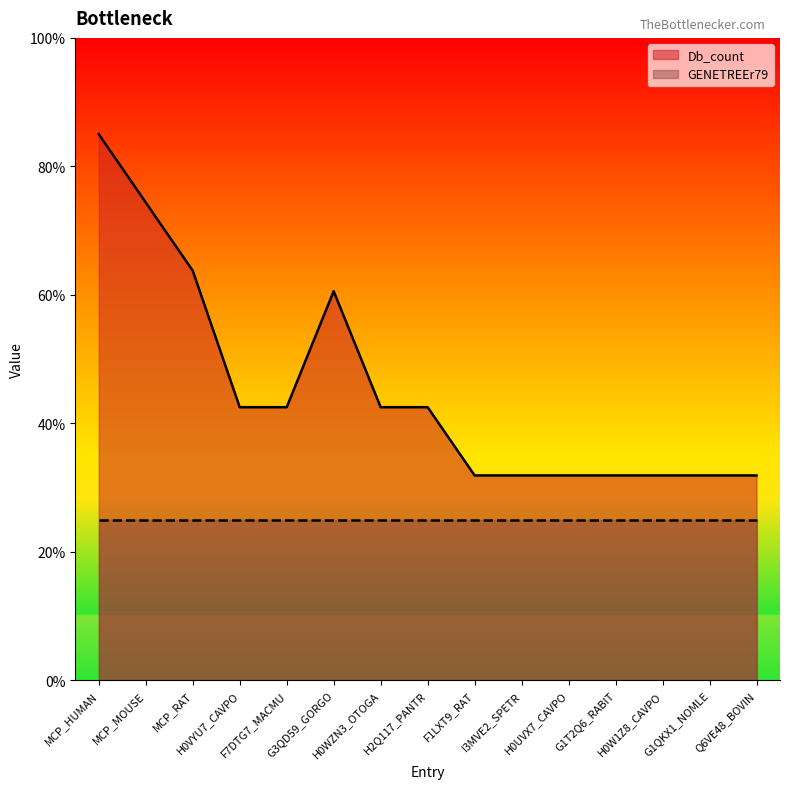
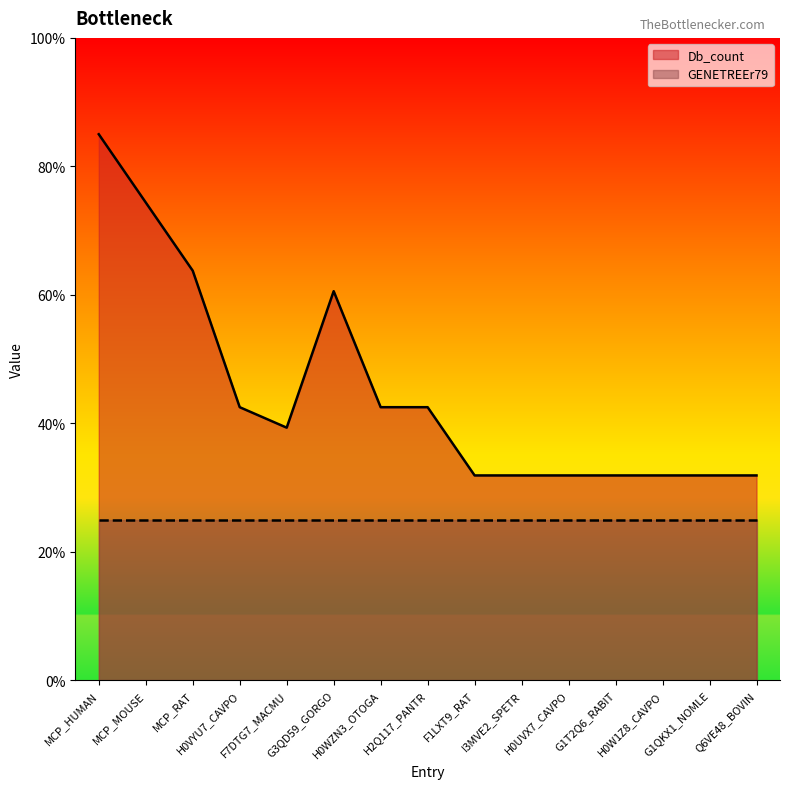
  {
    "Db_count": {
      "MCP_HUMAN": "85%",
      "MCP_MOUSE": "74%",
      "MCP_RAT": "64%",
      "H0VYU7_CAVPO": "43%",
-     "F7DTG7_MACMU": "43%",
+     "F7DTG7_MACMU": "39%",
      "G3QD59_GORGO": "61%",
      "H0WZN3_OTOGA": "43%",
      "H2Q117_PANTR": "43%",
      "F1LXT9_RAT": "32%",
      "I3MVE2_SPETR": "32%",
      "H0UVX7_CAVPO": "32%",
      "G1T2Q6_RABIT": "32%",
      "H0W1Z8_CAVPO": "32%",
      "G1QKX1_NOMLE": "32%",
      "Q6VE48_BOVIN": "32%"
    },
    "GENETREEr79": {
      "MCP_HUMAN": "25%",
      "MCP_MOUSE": "25%",
      "MCP_RAT": "25%",
      "H0VYU7_CAVPO": "25%",
      "F7DTG7_MACMU": "25%",
      "G3QD59_GORGO": "25%",
      "H0WZN3_OTOGA": "25%",
      "H2Q117_PANTR": "25%",
      "F1LXT9_RAT": "25%",
      "I3MVE2_SPETR": "25%",
      "H0UVX7_CAVPO": "25%",
      "G1T2Q6_RABIT": "25%",
      "H0W1Z8_CAVPO": "25%",
      "G1QKX1_NOMLE": "25%",
      "Q6VE48_BOVIN": "25%"
    }
  }
